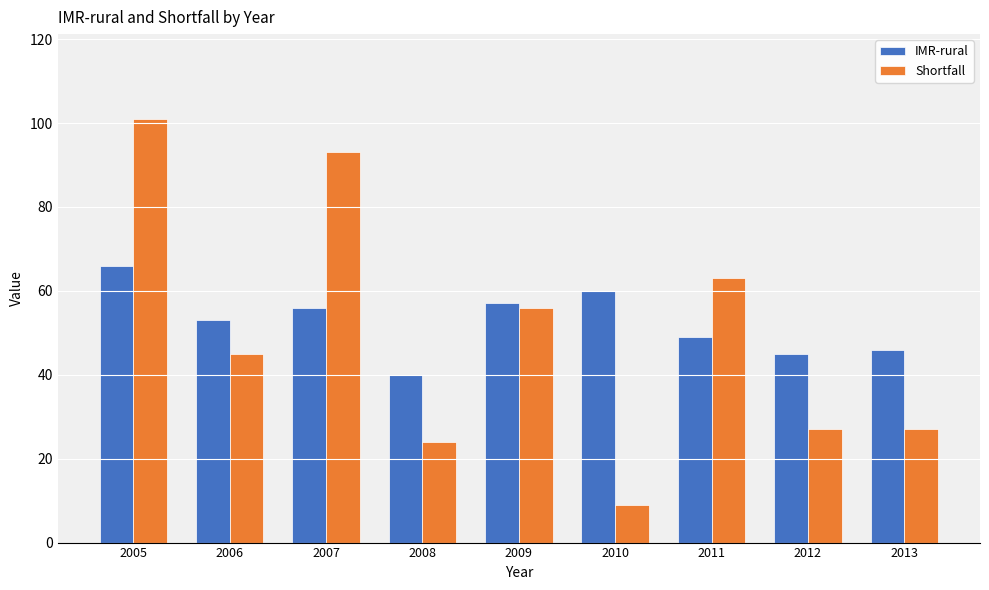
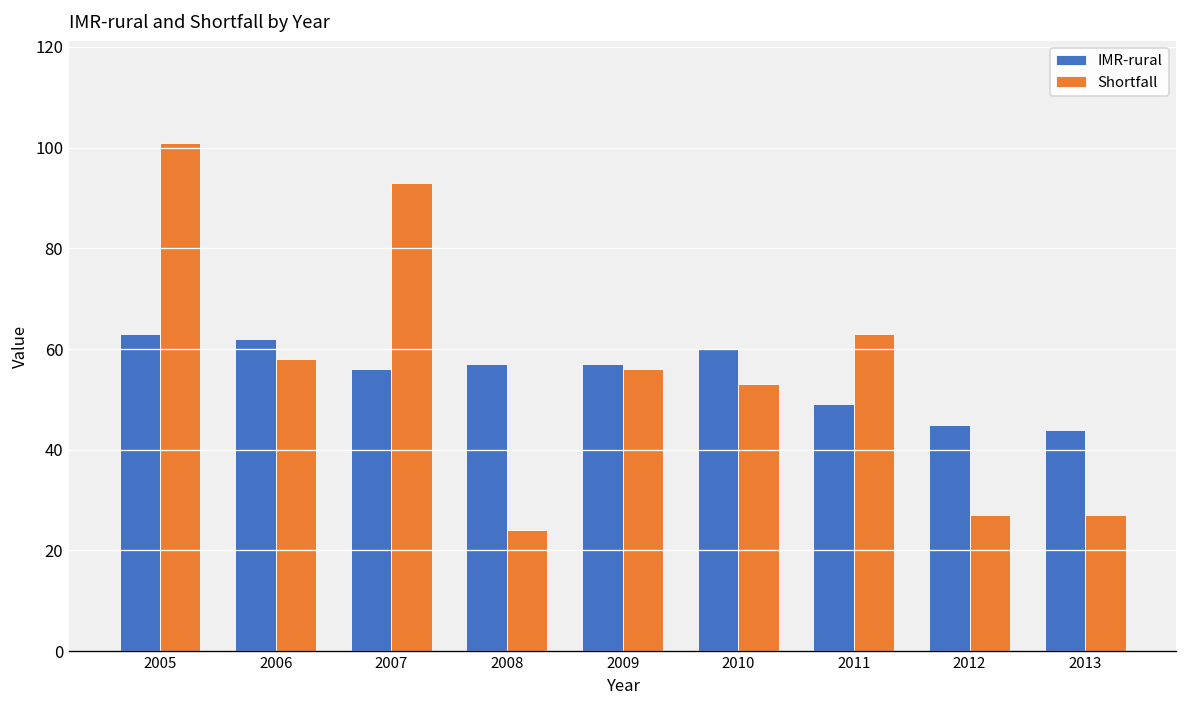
  {
    "IMR-rural": {
-     "2005": 66,
-     "2006": 53,
+     "2005": 63,
+     "2006": 62,
      "2007": 56,
-     "2008": 40,
+     "2008": 57,
      "2009": 57,
      "2010": 60,
      "2011": 49,
      "2012": 45,
-     "2013": 46
+     "2013": 44
    },
    "Shortfall": {
      "2005": 101,
-     "2006": 45,
+     "2006": 58,
      "2007": 93,
      "2008": 24,
      "2009": 56,
-     "2010": 9,
+     "2010": 53,
      "2011": 63,
      "2012": 27,
      "2013": 27
    }
  }
